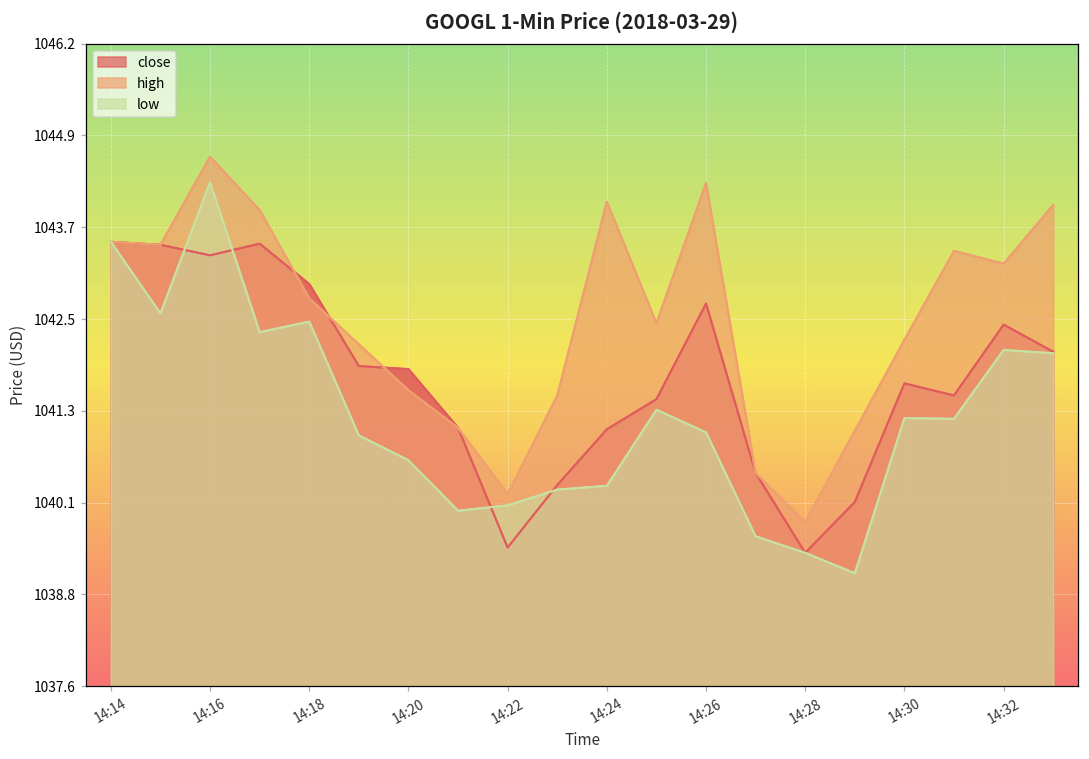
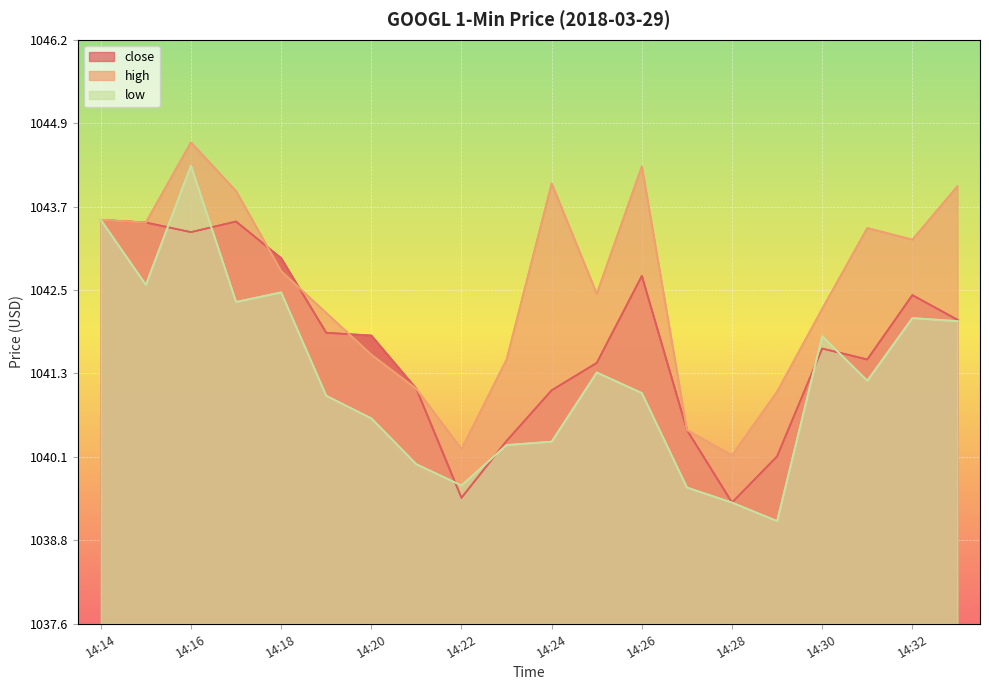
  {
    "close": {
      "14:16": 1043.3,
      "14:18": 1043.0,
      "14:20": 1041.8,
      "14:22": 1039.5,
      "14:24": 1041.0,
      "14:26": 1042.7,
      "14:30": 1041.6,
      "14:32": 1042.4
    },
    "high": {
      "14:16": 1044.7,
      "14:18": 1042.8,
      "14:20": 1041.6,
      "14:22": 1040.2,
      "14:24": 1044.1,
      "14:26": 1044.3,
-     "14:28": 1039.8,
+     "14:28": 1040.1,
      "14:30": 1042.2,
      "14:32": 1043.2
    },
    "low": {
      "14:16": 1044.3,
      "14:18": 1042.5,
      "14:20": 1040.6,
-     "14:22": 1040.0,
+     "14:22": 1039.6,
      "14:24": 1040.3,
      "14:26": 1041.0,
-     "14:30": 1041.2,
+     "14:30": 1041.8,
      "14:32": 1042.1
    }
  }
